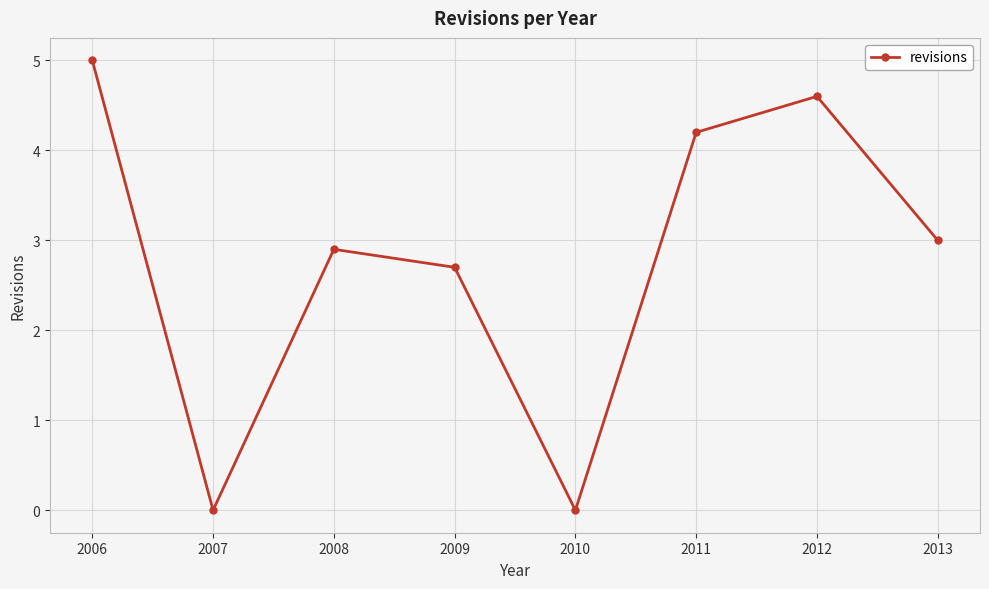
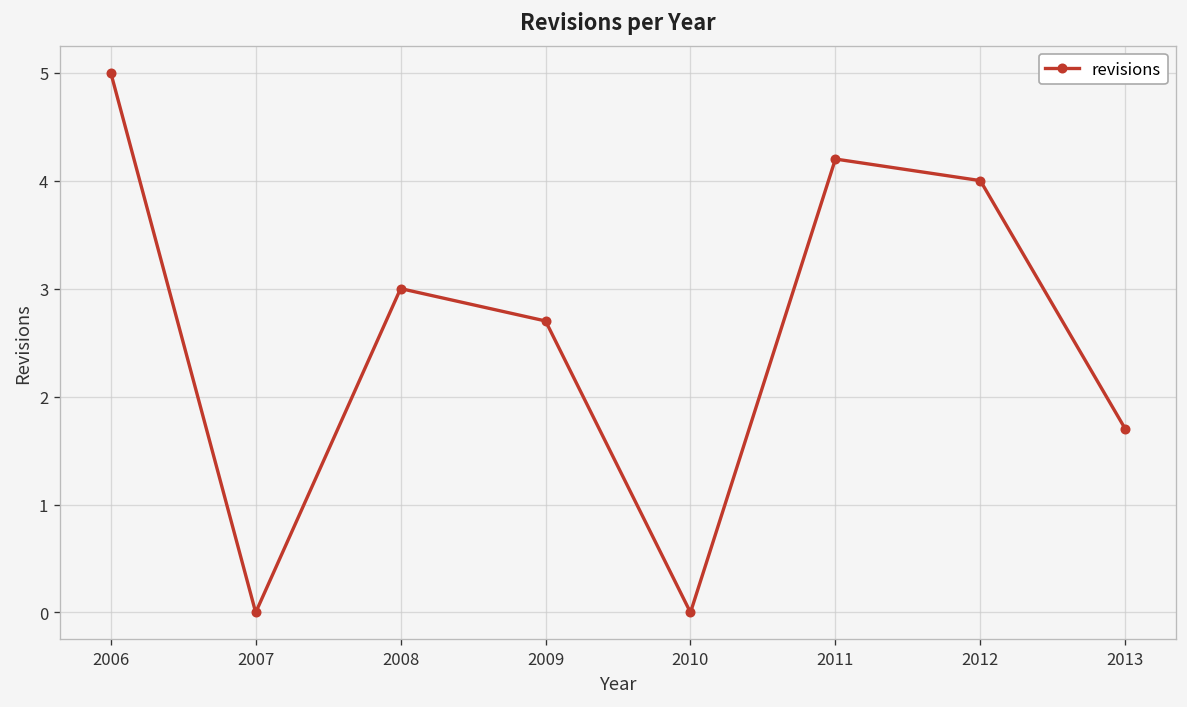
  {
    "2006": 5.0,
    "2007": 0.0,
-   "2008": 2.9,
+   "2008": 3.0,
    "2009": 2.7,
    "2010": 0.0,
    "2011": 4.2,
-   "2012": 4.6,
-   "2013": 3.0
+   "2012": 4.0,
+   "2013": 1.7
  }
